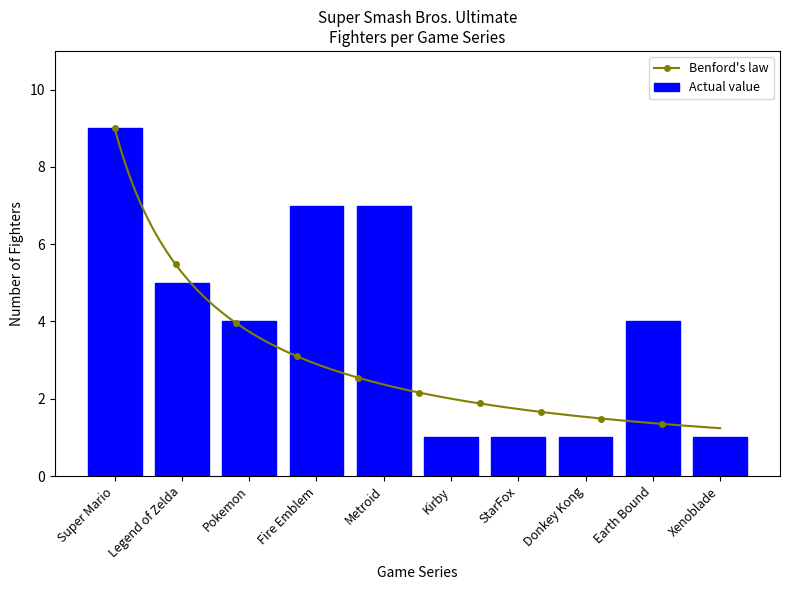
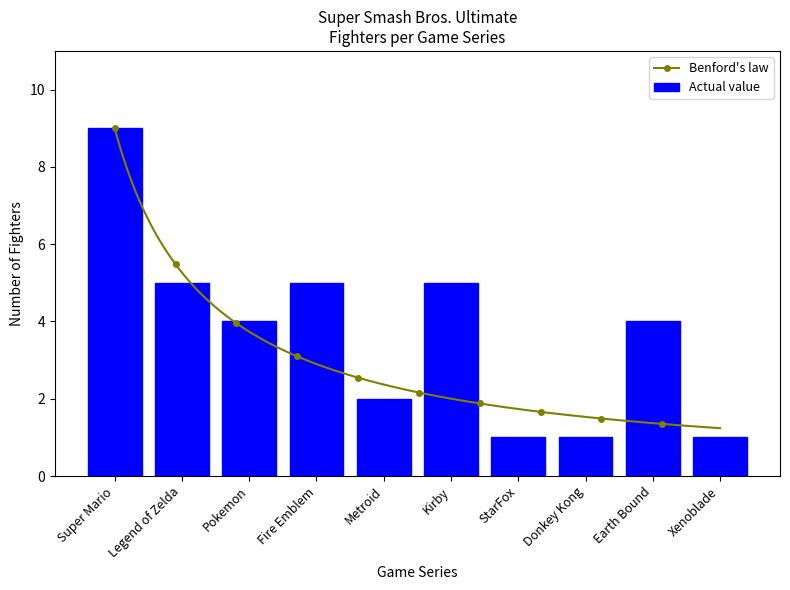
  {
    "Benford's law": {
      "Super Mario": 9,
      "Xenoblade": 1.2
    },
    "Actual value": {
      "Super Mario": 9,
      "Legend of Zelda": 5,
      "Pokemon": 4,
-     "Fire Emblem": 7,
-     "Metroid": 7,
-     "Kirby": 1,
+     "Fire Emblem": 5,
+     "Metroid": 2,
+     "Kirby": 5,
      "StarFox": 1,
      "Donkey Kong": 1,
      "Earth Bound": 4,
      "Xenoblade": 1
    }
  }
